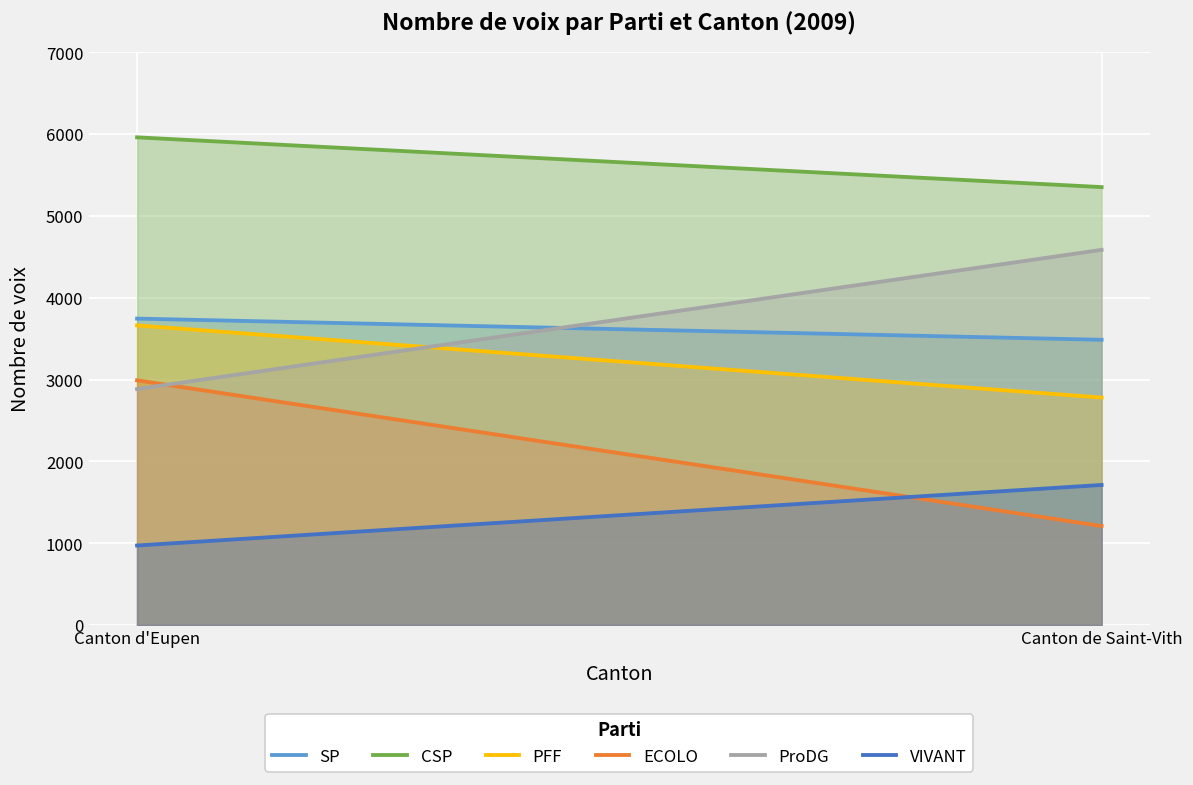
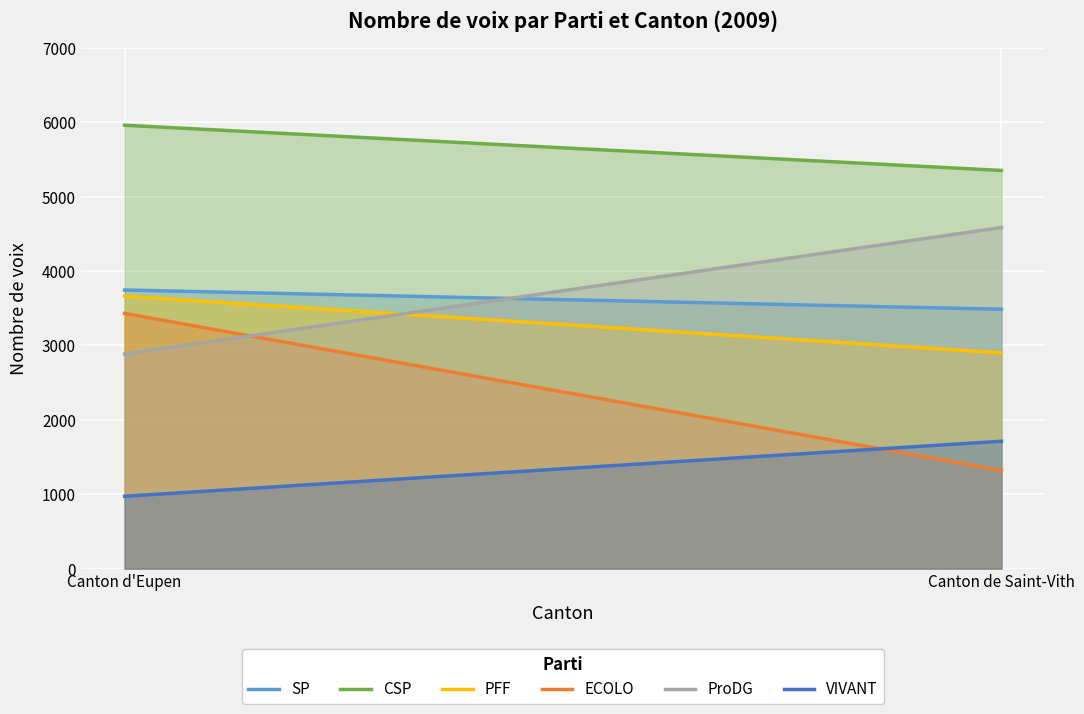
  {
    "CSP": {
      "Canton d'Eupen": 6000,
      "Canton de Saint-Vith": 5400
    },
    "PFF": {
      "Canton d'Eupen": 3700,
-     "Canton de Saint-Vith": 2800
+     "Canton de Saint-Vith": 2900
    },
    "ECOLO": {
-     "Canton d'Eupen": 3000,
-     "Canton de Saint-Vith": 1200
+     "Canton d'Eupen": 3400,
+     "Canton de Saint-Vith": 1300
    },
    "ProDG": {
      "Canton d'Eupen": 2900,
      "Canton de Saint-Vith": 4600
    }
  }
